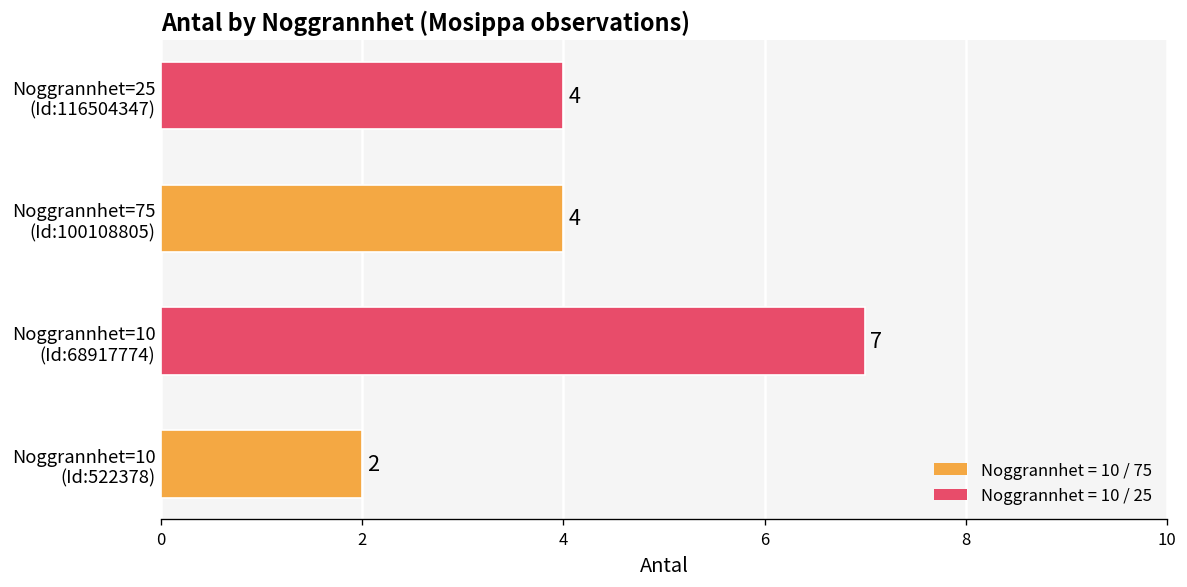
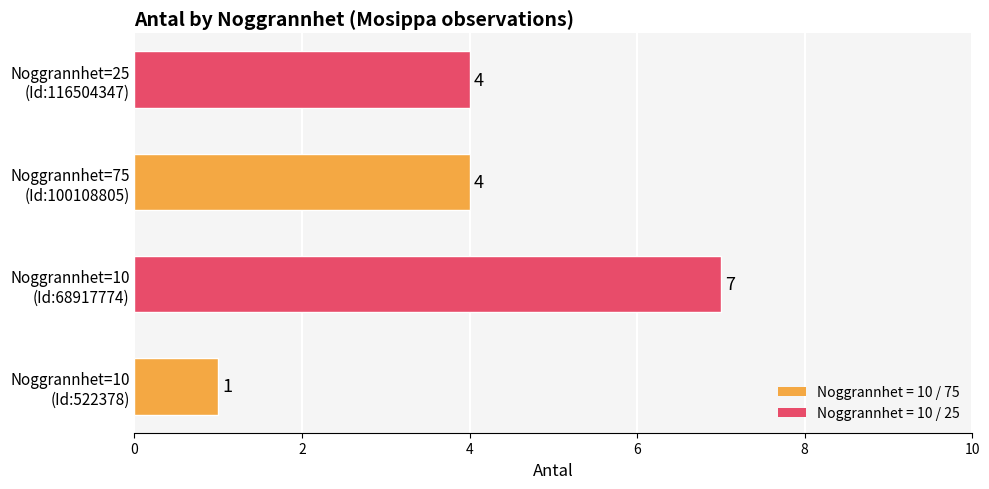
  {
    "Noggrannhet=25 (Id:116504347)": 4,
    "Noggrannhet=75 (Id:100108805)": 4,
    "Noggrannhet=10 (Id:68917774)": 7,
-   "Noggrannhet=10 (Id:522378)": 2
+   "Noggrannhet=10 (Id:522378)": 1
  }
